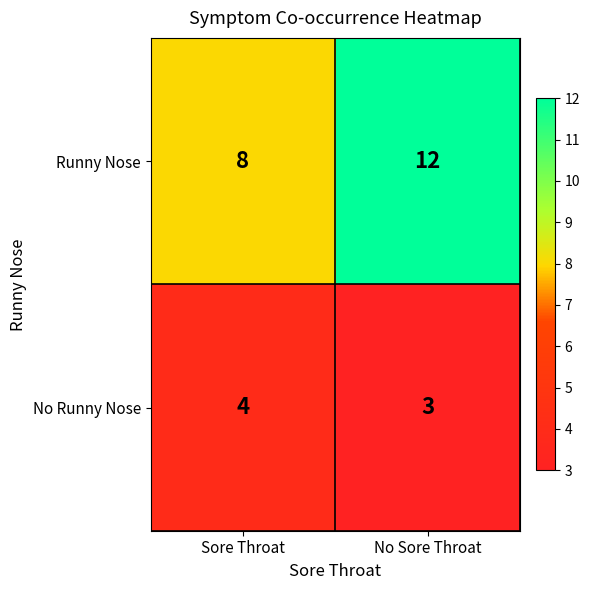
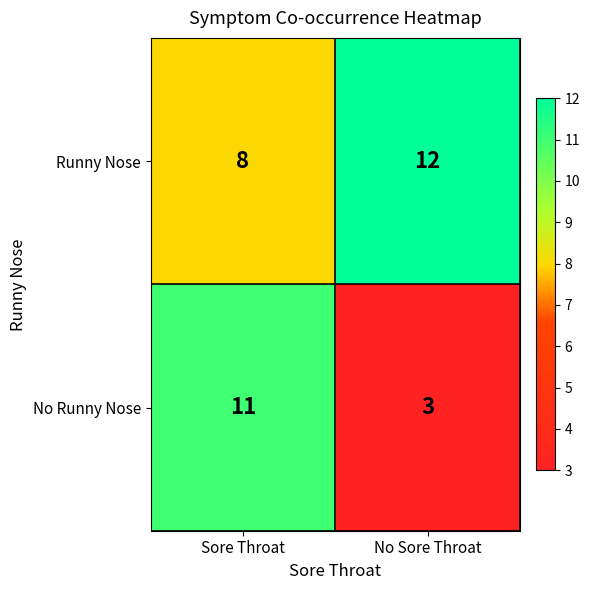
  {
    "Runny Nose": {
      "Sore Throat": 8,
      "No Sore Throat": 12
    },
    "No Runny Nose": {
-     "Sore Throat": 4,
+     "Sore Throat": 11,
      "No Sore Throat": 3
    }
  }
